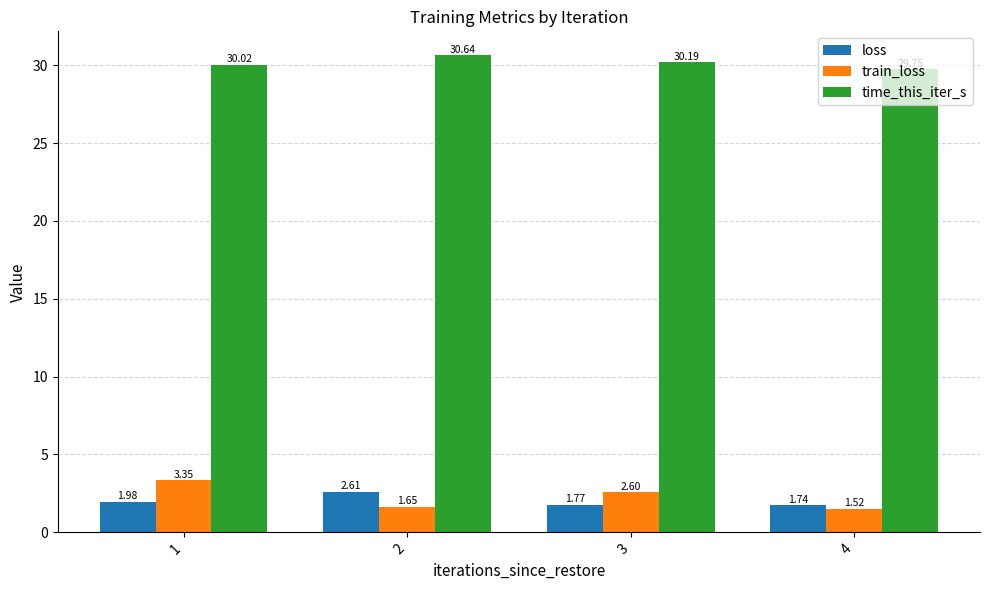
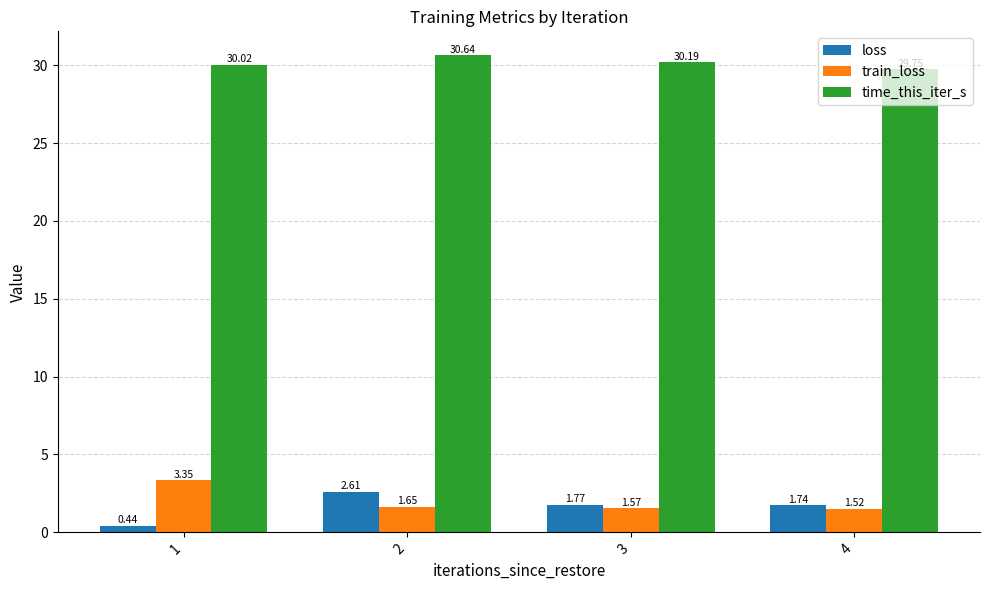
  {
    "loss": {
-     "1": 1.98,
+     "1": 0.44,
      "2": 2.61,
      "3": 1.77,
      "4": 1.74
    },
    "train_loss": {
      "1": 3.35,
      "2": 1.65,
-     "3": 2.60,
+     "3": 1.57,
      "4": 1.52
    },
    "time_this_iter_s": {
      "1": 30.02,
      "2": 30.64,
      "3": 30.19
    }
  }
